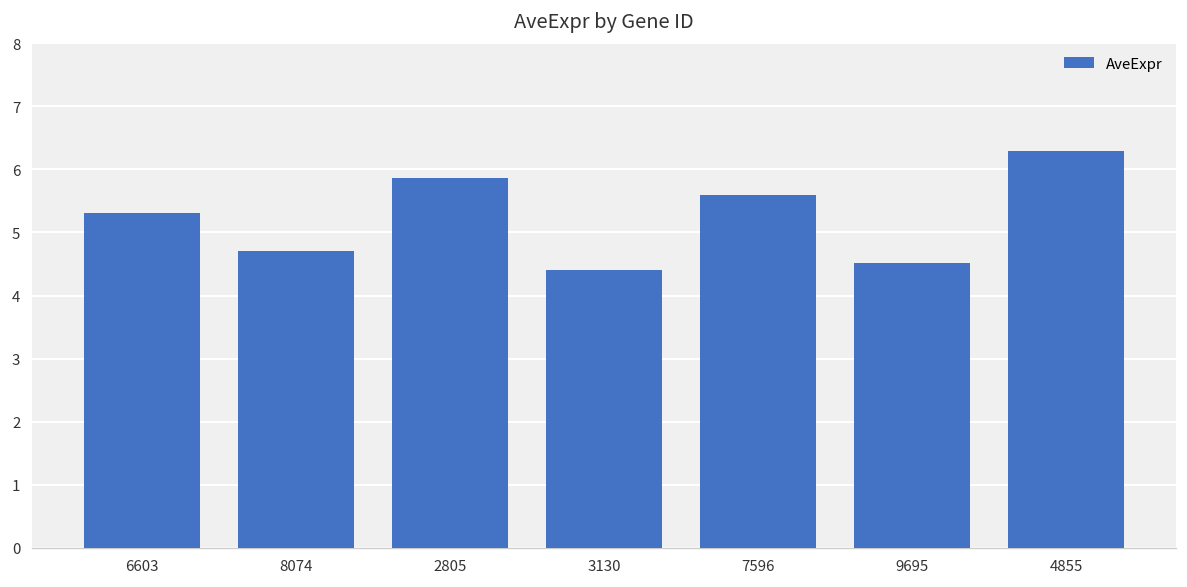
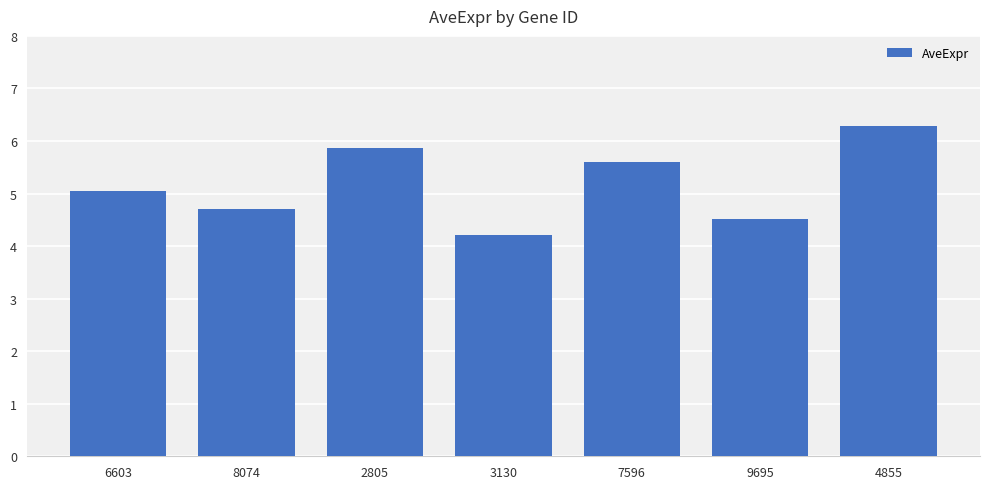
  {
-   "6603": 5.3,
+   "6603": 5.0,
    "8074": 4.7,
    "2805": 5.9,
-   "3130": 4.4,
+   "3130": 4.2,
    "7596": 5.6,
    "9695": 4.5,
    "4855": 6.3
  }
